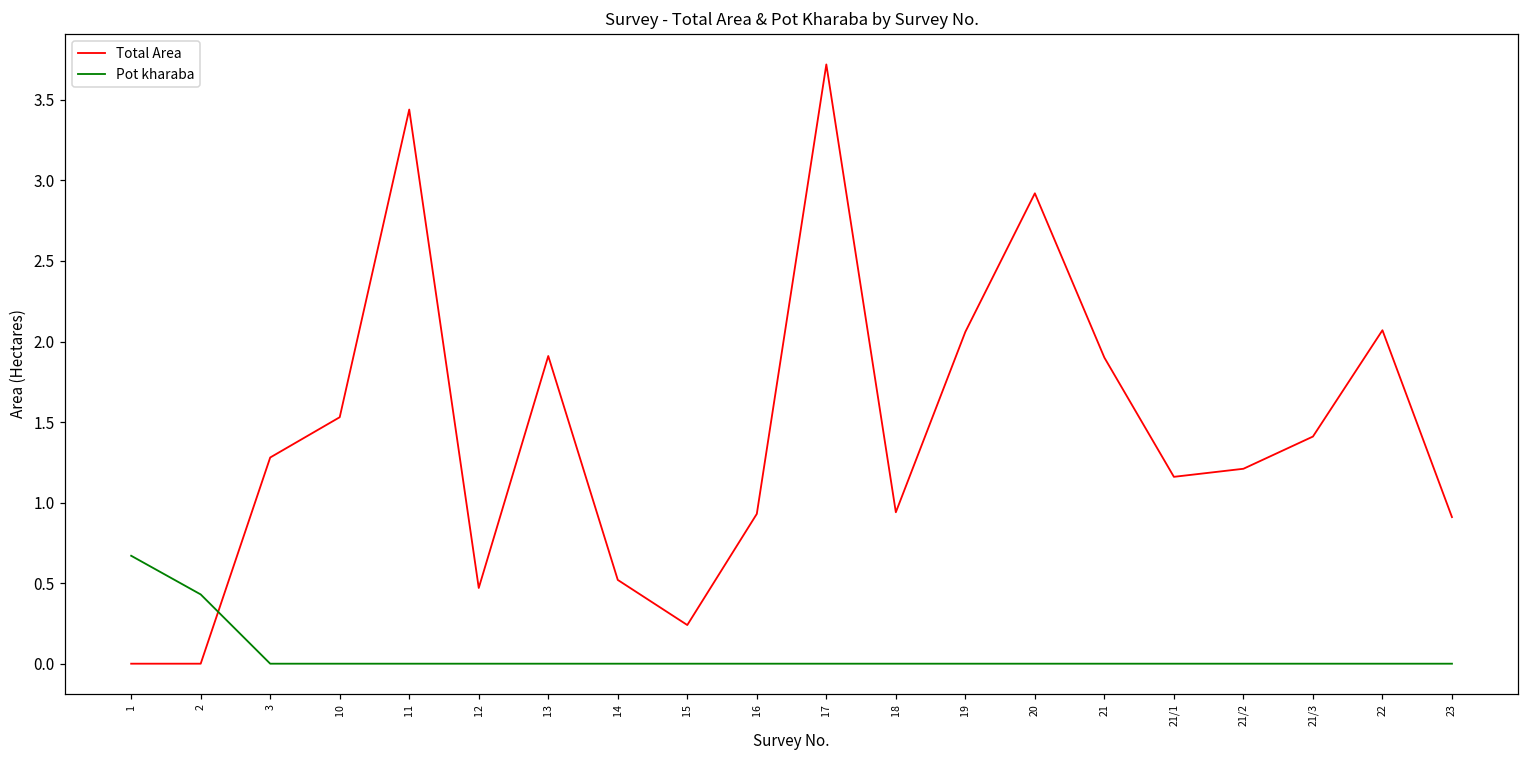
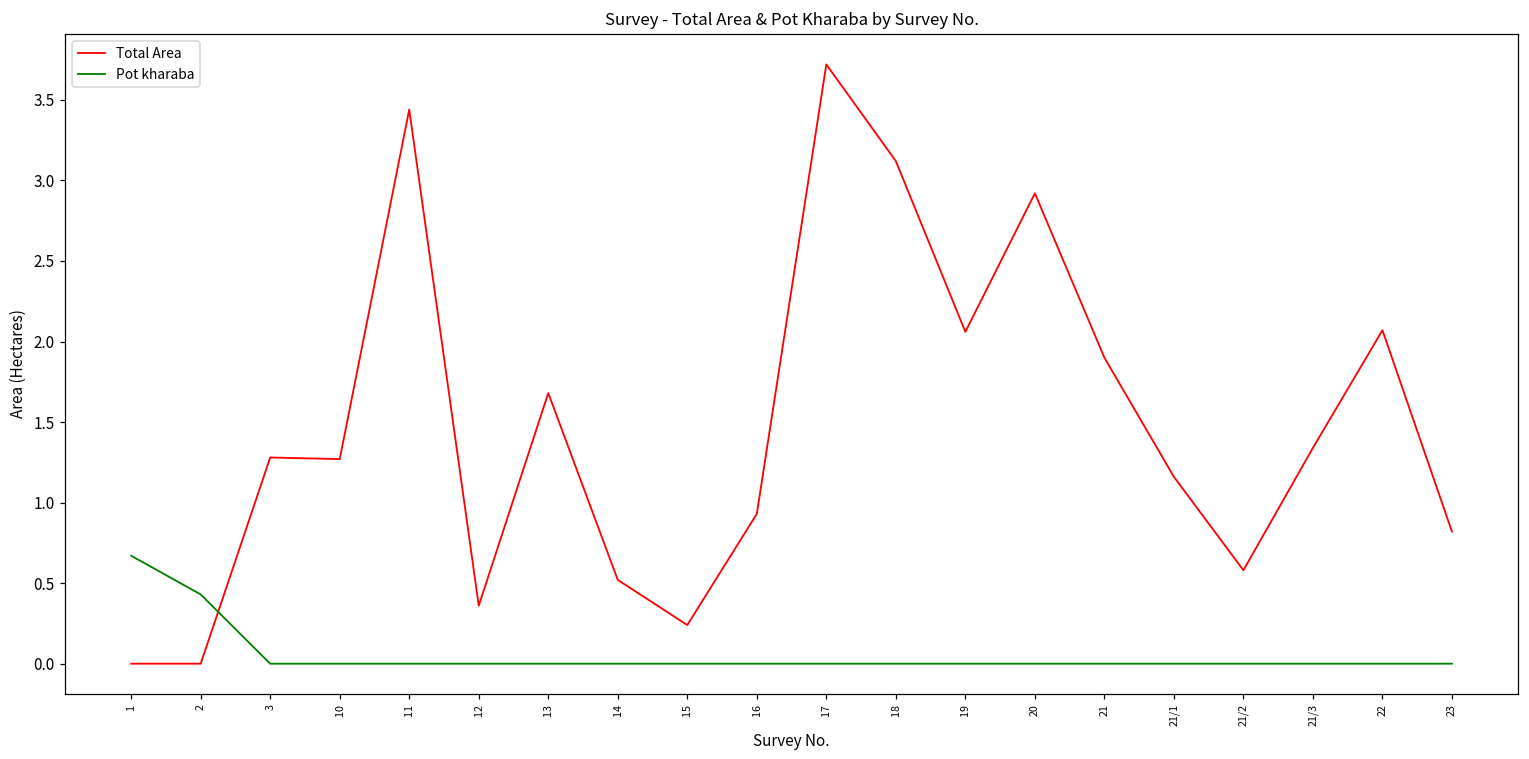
  {
    "Total Area": {
      "1": 0.00,
      "2": 0.00,
      "3": 1.28,
-     "10": 1.53,
+     "10": 1.27,
      "11": 3.44,
-     "12": 0.47,
-     "13": 1.91,
+     "12": 0.36,
+     "13": 1.68,
      "14": 0.52,
      "15": 0.24,
      "16": 0.93,
      "17": 3.72,
-     "18": 0.94,
+     "18": 3.12,
      "19": 2.06,
      "20": 2.92,
      "21": 1.90,
      "21/1": 1.16,
-     "21/2": 1.21,
-     "21/3": 1.41,
+     "21/2": 0.58,
+     "21/3": 1.34,
      "22": 2.07,
-     "23": 0.91
+     "23": 0.82
    },
    "Pot kharaba": {
      "1": 0.67,
      "2": 0.43,
      "3": 0.00,
      "10": 0.00,
      "11": 0.00,
      "12": 0.00,
      "13": 0.00,
      "14": 0.00,
      "15": 0.00,
      "16": 0.00,
      "17": 0.00,
      "18": 0.00,
      "19": 0.00,
      "20": 0.00,
      "21": 0.00,
      "21/1": 0.00,
      "21/2": 0.00,
      "21/3": 0.00,
      "22": 0.00,
      "23": 0.00
    }
  }
